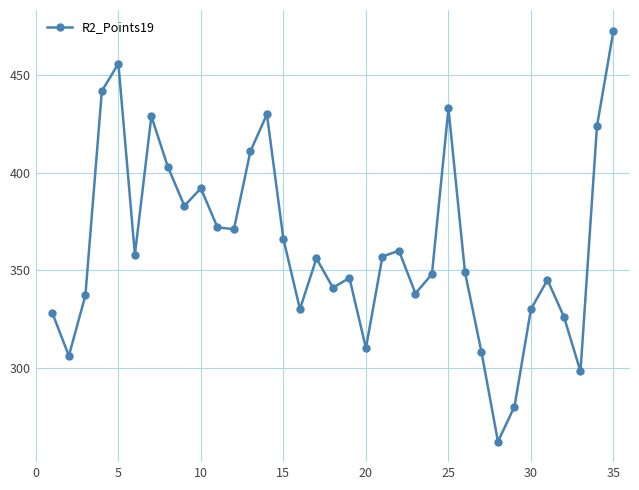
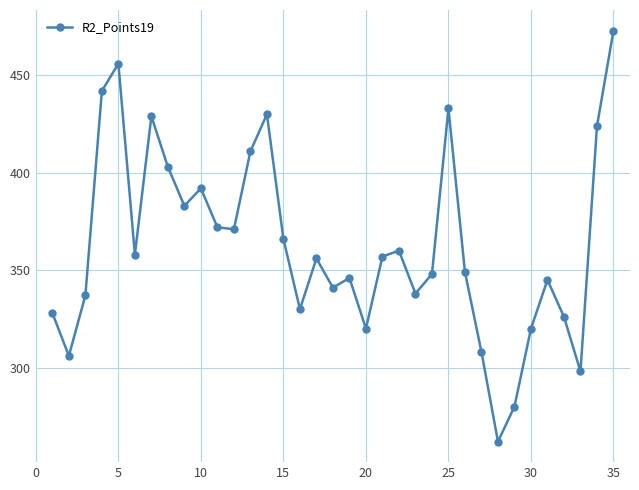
  {
    "5": 456,
    "10": 392,
    "15": 366,
-   "20": 310,
+   "20": 320,
    "25": 433,
-   "30": 330,
+   "30": 320,
    "35": 473
  }
